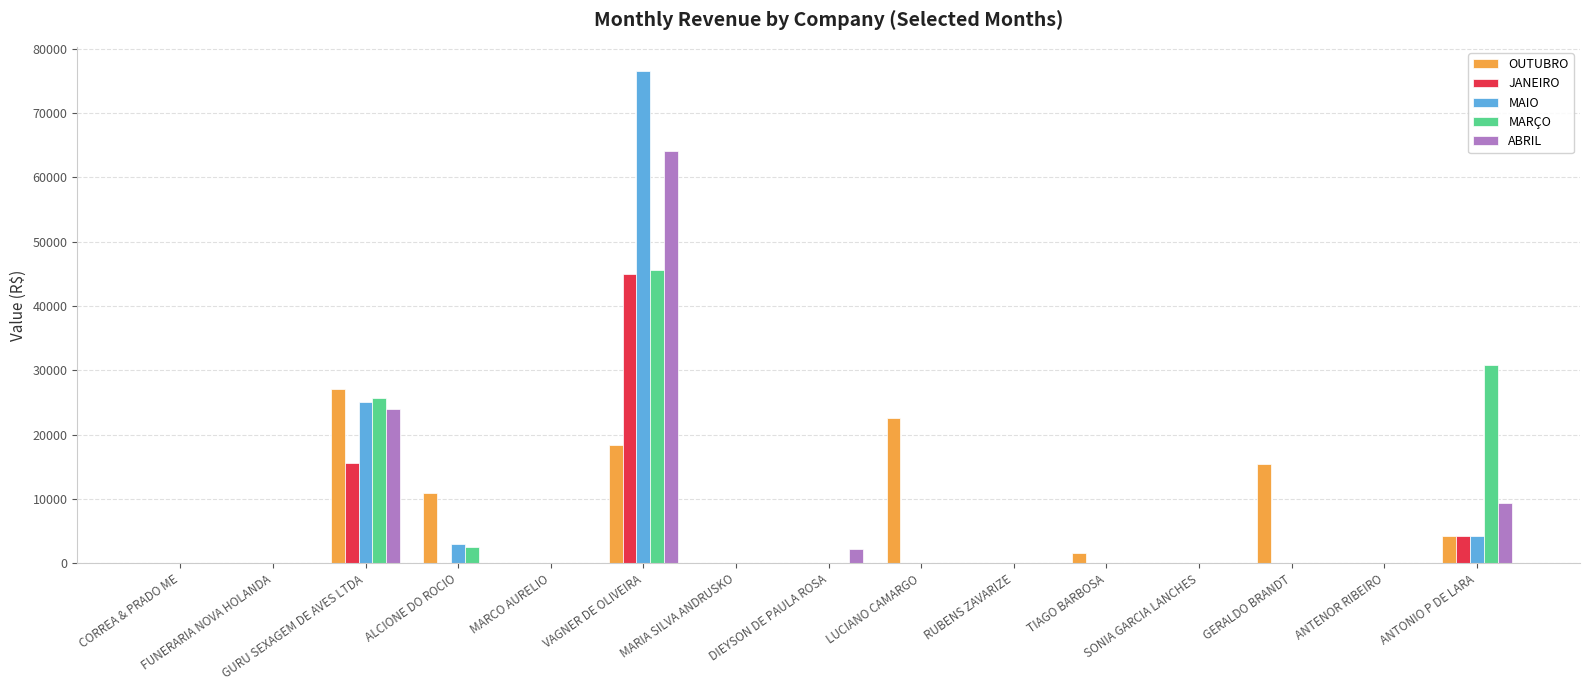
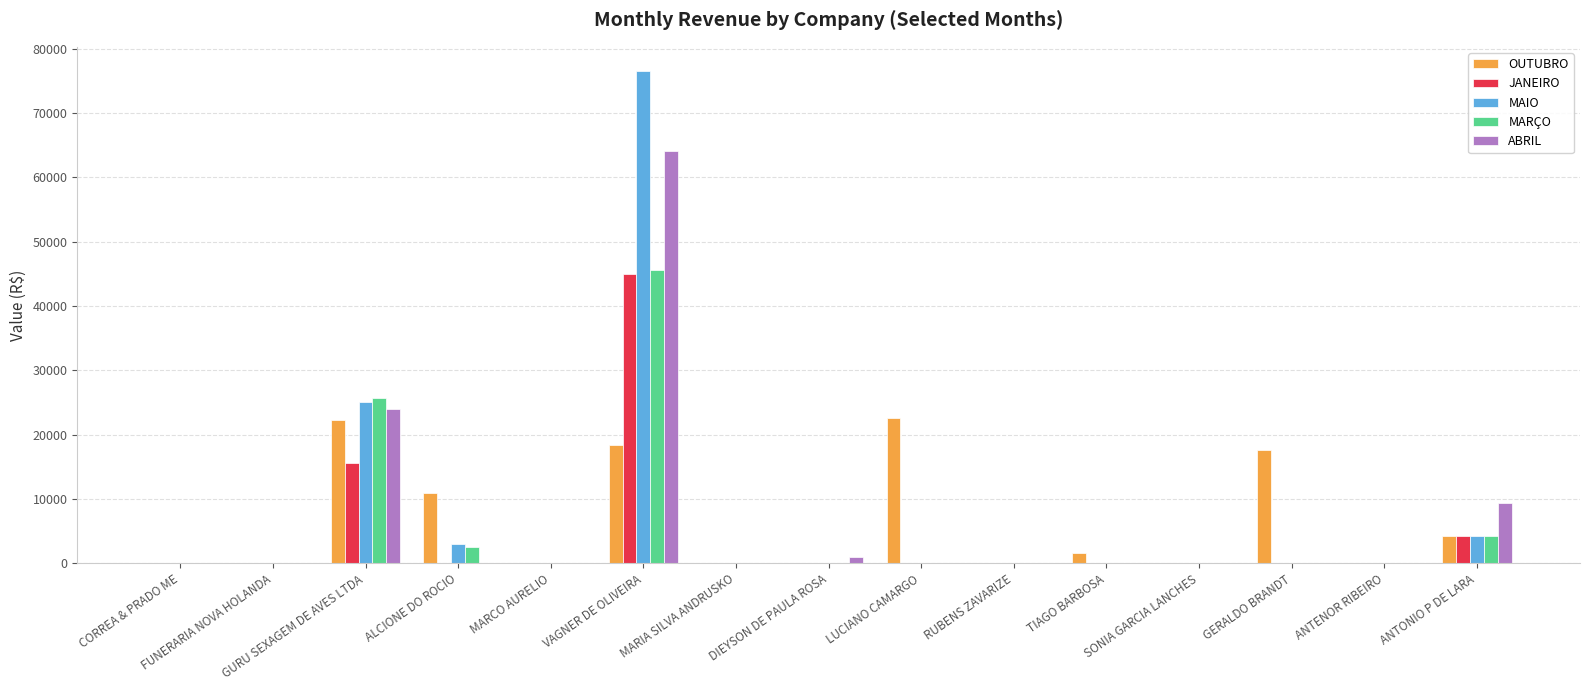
  {
    "OUTUBRO": {
      "CORREA & PRADO ME": 0,
      "FUNERARIA NOVA HOLANDA": 0,
-     "GURU SEXAGEM DE AVES LTDA": 27000,
+     "GURU SEXAGEM DE AVES LTDA": 22000,
      "ALCIONE DO ROCIO": 11000,
      "MARCO AURELIO": 0,
      "VAGNER DE OLIVEIRA": 18000,
      "MARIA SILVA ANDRUSKO": 0,
      "DIEYSON DE PAULA ROSA": 0,
      "LUCIANO CAMARGO": 23000,
      "RUBENS ZAVARIZE": 0,
      "TIAGO BARBOSA": 2000,
      "SONIA GARCIA LANCHES": 0,
-     "GERALDO BRANDT": 16000,
+     "GERALDO BRANDT": 18000,
      "ANTENOR RIBEIRO": 0,
      "ANTONIO P DE LARA": 4000
    },
    "JANEIRO": {
      "CORREA & PRADO ME": 0,
      "FUNERARIA NOVA HOLANDA": 0,
      "GURU SEXAGEM DE AVES LTDA": 16000,
      "ALCIONE DO ROCIO": 0,
      "MARCO AURELIO": 0,
      "VAGNER DE OLIVEIRA": 45000,
      "MARIA SILVA ANDRUSKO": 0,
      "DIEYSON DE PAULA ROSA": 0,
      "LUCIANO CAMARGO": 0,
      "RUBENS ZAVARIZE": 0,
      "TIAGO BARBOSA": 0,
      "SONIA GARCIA LANCHES": 0,
      "GERALDO BRANDT": 0,
      "ANTENOR RIBEIRO": 0,
      "ANTONIO P DE LARA": 4000
    },
    "MAIO": {
      "CORREA & PRADO ME": 0,
      "FUNERARIA NOVA HOLANDA": 0,
      "GURU SEXAGEM DE AVES LTDA": 25000,
      "ALCIONE DO ROCIO": 3000,
      "MARCO AURELIO": 0,
      "VAGNER DE OLIVEIRA": 76000,
      "MARIA SILVA ANDRUSKO": 0,
      "DIEYSON DE PAULA ROSA": 0,
      "LUCIANO CAMARGO": 0,
      "RUBENS ZAVARIZE": 0,
      "TIAGO BARBOSA": 0,
      "SONIA GARCIA LANCHES": 0,
      "GERALDO BRANDT": 0,
      "ANTENOR RIBEIRO": 0,
      "ANTONIO P DE LARA": 4000
    },
    "MARÇO": {
      "CORREA & PRADO ME": 0,
      "FUNERARIA NOVA HOLANDA": 0,
      "GURU SEXAGEM DE AVES LTDA": 26000,
      "ALCIONE DO ROCIO": 3000,
      "MARCO AURELIO": 0,
      "VAGNER DE OLIVEIRA": 46000,
      "MARIA SILVA ANDRUSKO": 0,
      "DIEYSON DE PAULA ROSA": 0,
      "LUCIANO CAMARGO": 0,
      "RUBENS ZAVARIZE": 0,
      "TIAGO BARBOSA": 0,
      "SONIA GARCIA LANCHES": 0,
      "GERALDO BRANDT": 0,
      "ANTENOR RIBEIRO": 0,
-     "ANTONIO P DE LARA": 31000
+     "ANTONIO P DE LARA": 4000
    },
    "ABRIL": {
      "CORREA & PRADO ME": 0,
      "FUNERARIA NOVA HOLANDA": 0,
      "GURU SEXAGEM DE AVES LTDA": 24000,
      "ALCIONE DO ROCIO": 0,
      "MARCO AURELIO": 0,
      "VAGNER DE OLIVEIRA": 64000,
      "MARIA SILVA ANDRUSKO": 0,
-     "DIEYSON DE PAULA ROSA": 2000,
+     "DIEYSON DE PAULA ROSA": 1000,
      "LUCIANO CAMARGO": 0,
      "RUBENS ZAVARIZE": 0,
      "TIAGO BARBOSA": 0,
      "SONIA GARCIA LANCHES": 0,
      "GERALDO BRANDT": 0,
      "ANTENOR RIBEIRO": 0,
      "ANTONIO P DE LARA": 9000
    }
  }
